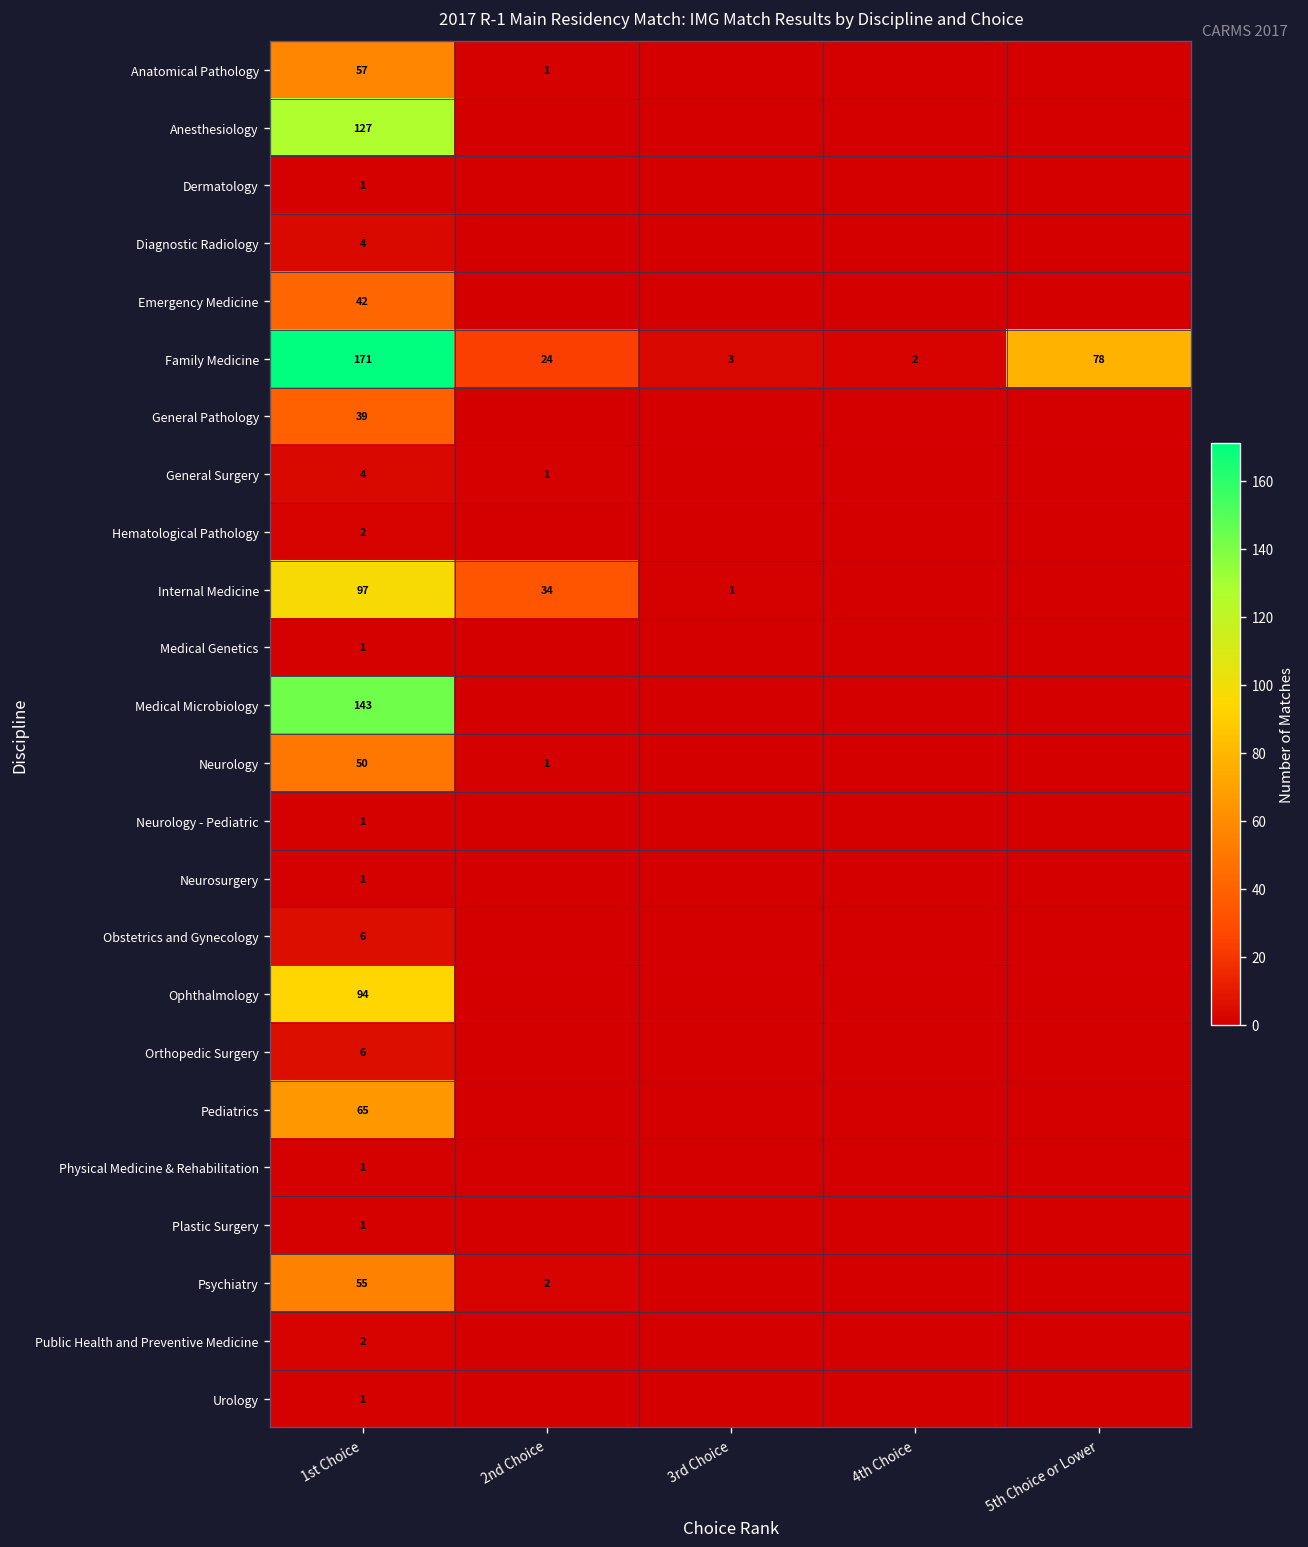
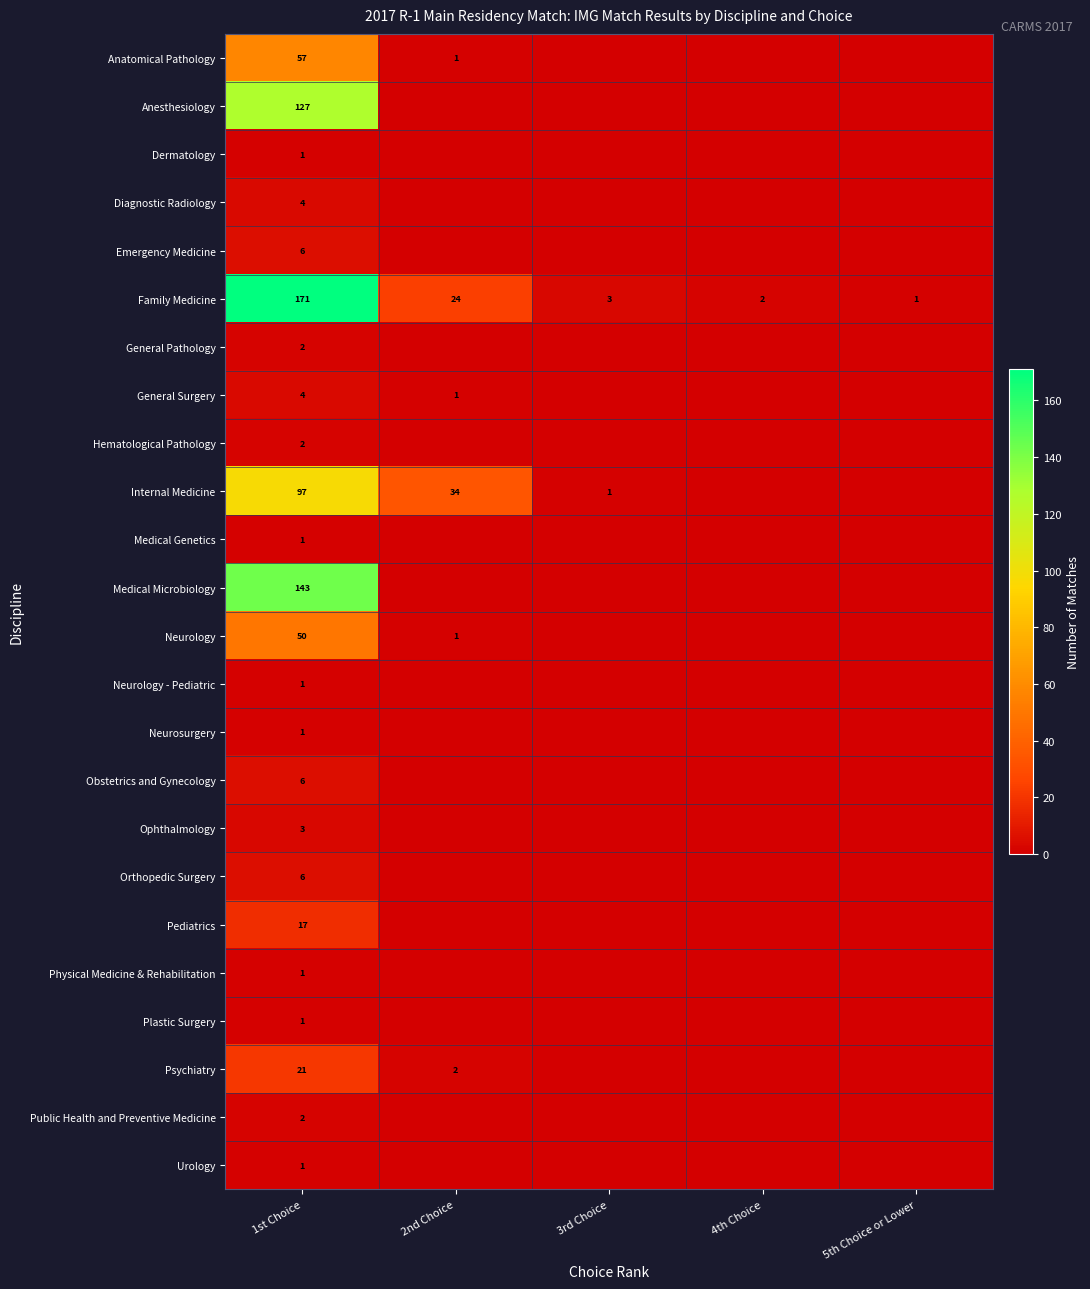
  {
    "Anatomical Pathology": {
      "1st Choice": 57,
      "2nd Choice": 1
    },
    "Anesthesiology": {
      "1st Choice": 127
    },
    "Dermatology": {
      "1st Choice": 1
    },
    "Diagnostic Radiology": {
      "1st Choice": 4
    },
    "Emergency Medicine": {
-     "1st Choice": 42
+     "1st Choice": 6
    },
    "Family Medicine": {
      "1st Choice": 171,
      "2nd Choice": 24,
      "3rd Choice": 3,
      "4th Choice": 2,
-     "5th Choice or Lower": 78
+     "5th Choice or Lower": 1
    },
    "General Pathology": {
-     "1st Choice": 39
+     "1st Choice": 2
    },
    "General Surgery": {
      "1st Choice": 4,
      "2nd Choice": 1
    },
    "Hematological Pathology": {
      "1st Choice": 2
    },
    "Internal Medicine": {
      "1st Choice": 97,
      "2nd Choice": 34,
      "3rd Choice": 1
    },
    "Medical Genetics": {
      "1st Choice": 1
    },
    "Medical Microbiology": {
      "1st Choice": 143
    },
    "Neurology": {
      "1st Choice": 50,
      "2nd Choice": 1
    },
    "Neurology - Pediatric": {
      "1st Choice": 1
    },
    "Neurosurgery": {
      "1st Choice": 1
    },
    "Obstetrics and Gynecology": {
      "1st Choice": 6
    },
    "Ophthalmology": {
-     "1st Choice": 94
+     "1st Choice": 3
    },
    "Orthopedic Surgery": {
      "1st Choice": 6
    },
    "Pediatrics": {
-     "1st Choice": 65
+     "1st Choice": 17
    },
    "Physical Medicine & Rehabilitation": {
      "1st Choice": 1
    },
    "Plastic Surgery": {
      "1st Choice": 1
    },
    "Psychiatry": {
-     "1st Choice": 55,
+     "1st Choice": 21,
      "2nd Choice": 2
    },
    "Public Health and Preventive Medicine": {
      "1st Choice": 2
    },
    "Urology": {
      "1st Choice": 1
    }
  }
